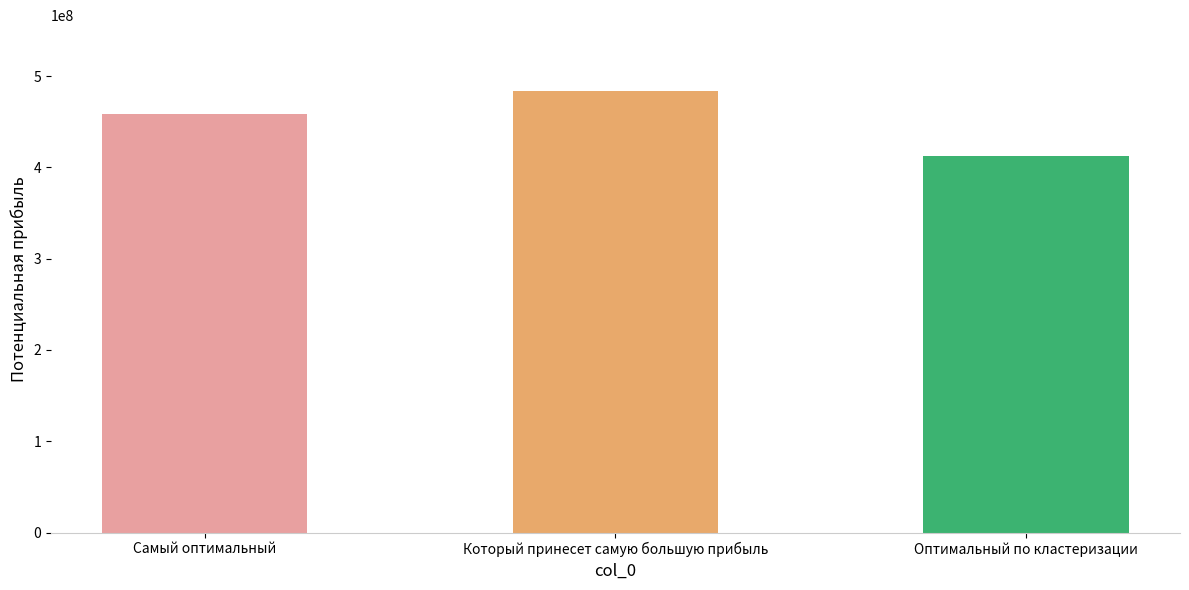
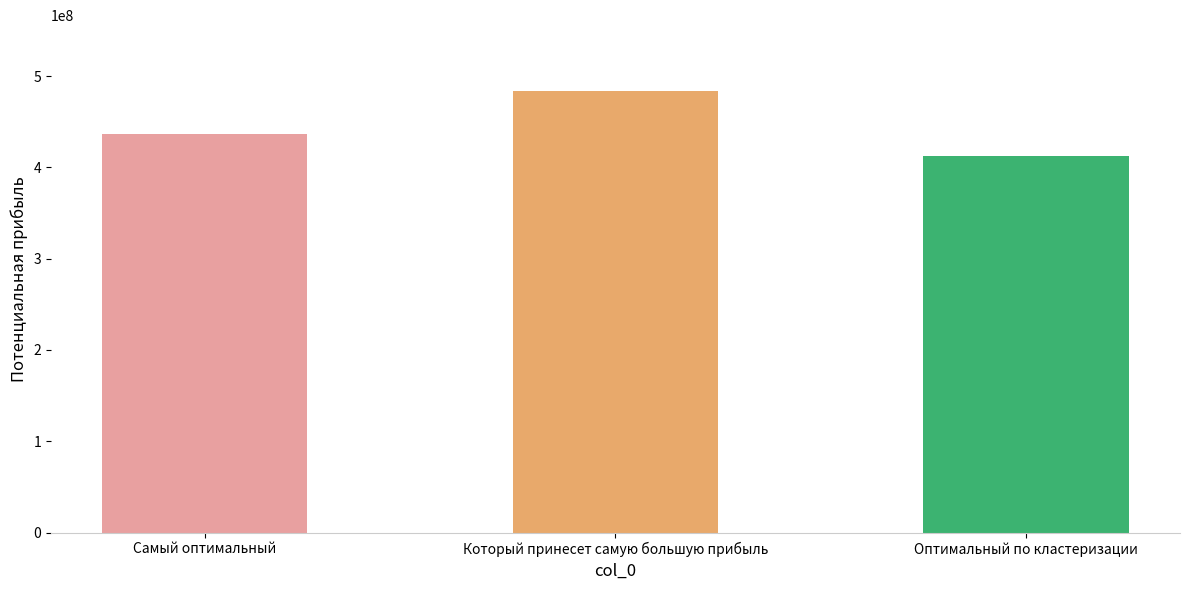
  {
-   "Самый оптимальный": 460000000,
+   "Самый оптимальный": 440000000,
    "Который принесет самую большую прибыль": 480000000,
    "Оптимальный по кластеризации": 410000000
  }
